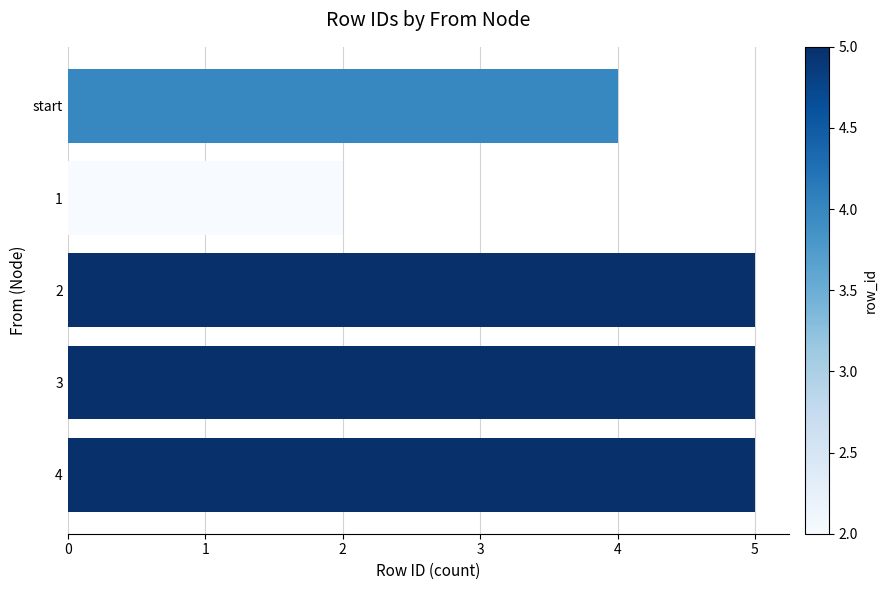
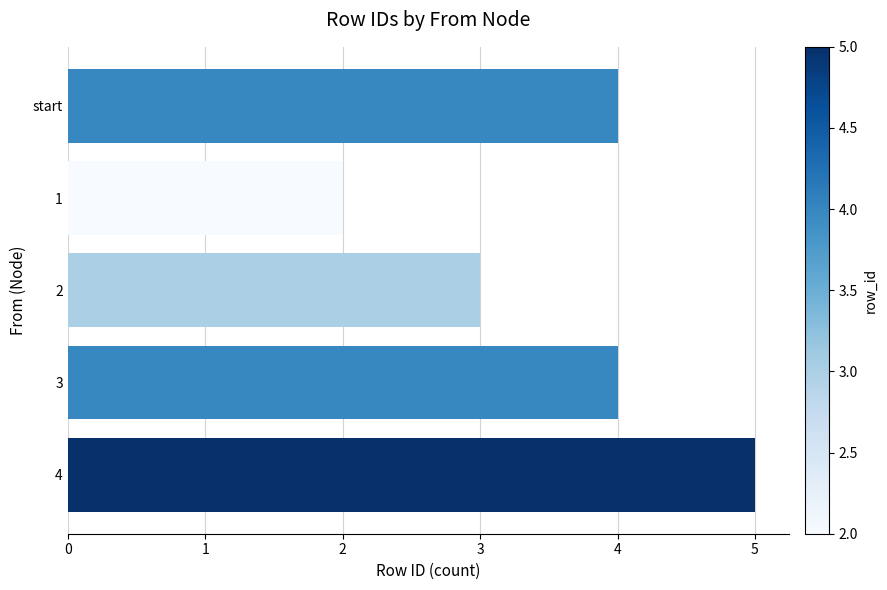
  {
    "start": 4,
    "1": 2,
-   "2": 5,
-   "3": 5,
+   "2": 3,
+   "3": 4,
    "4": 5
  }
